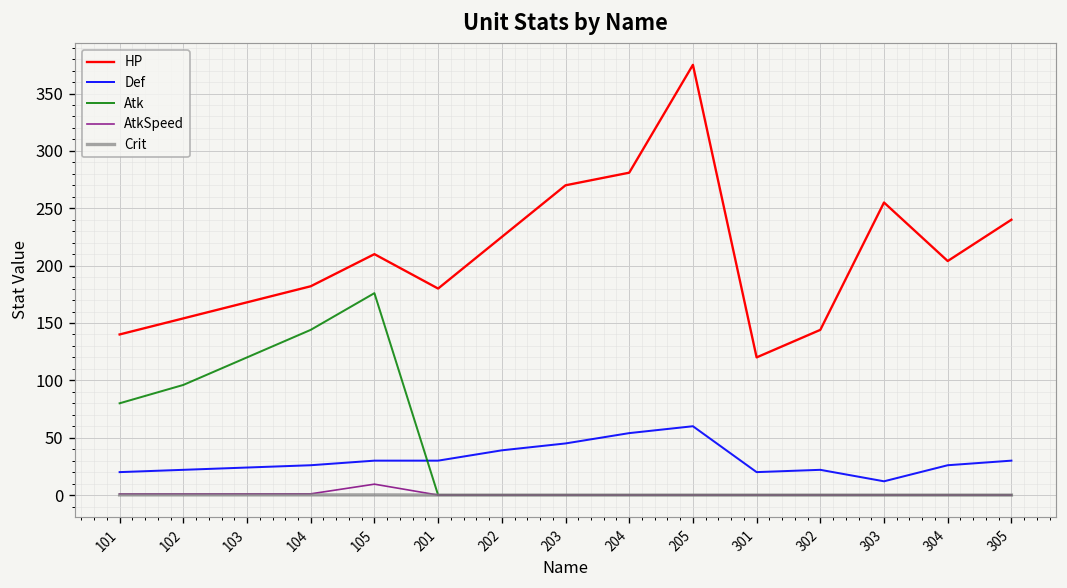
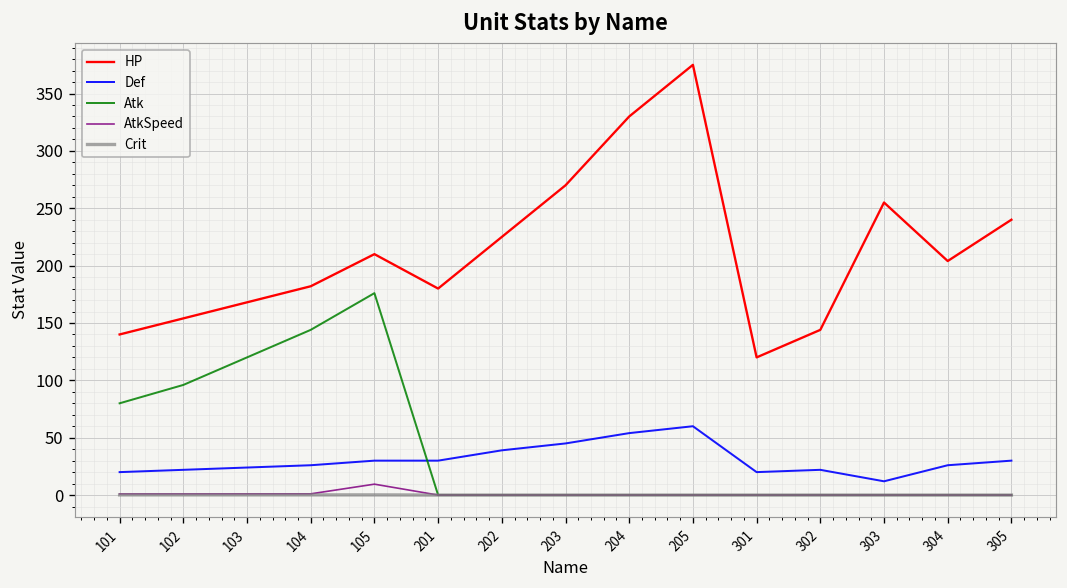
  {
    "HP": {
      "101": 140,
      "102": 150,
      "103": 170,
      "104": 180,
      "105": 210,
      "201": 180,
      "202": 230,
      "203": 270,
-     "204": 280,
+     "204": 330,
      "205": 380,
      "301": 120,
      "302": 140,
      "303": 260,
      "304": 200,
      "305": 240
    },
    "Def": {
      "101": 20,
      "102": 20,
      "103": 20,
      "104": 30,
      "105": 30,
      "201": 30,
      "202": 40,
      "203": 50,
      "204": 50,
      "205": 60,
      "301": 20,
      "302": 20,
      "303": 10,
      "304": 30,
      "305": 30
    },
    "Atk": {
      "101": 80,
      "102": 100,
      "103": 120,
      "104": 140,
      "105": 180
    },
    "AtkSpeed": {
      "105": 10
    },
    "Crit": {
      "105": 0
    }
  }
